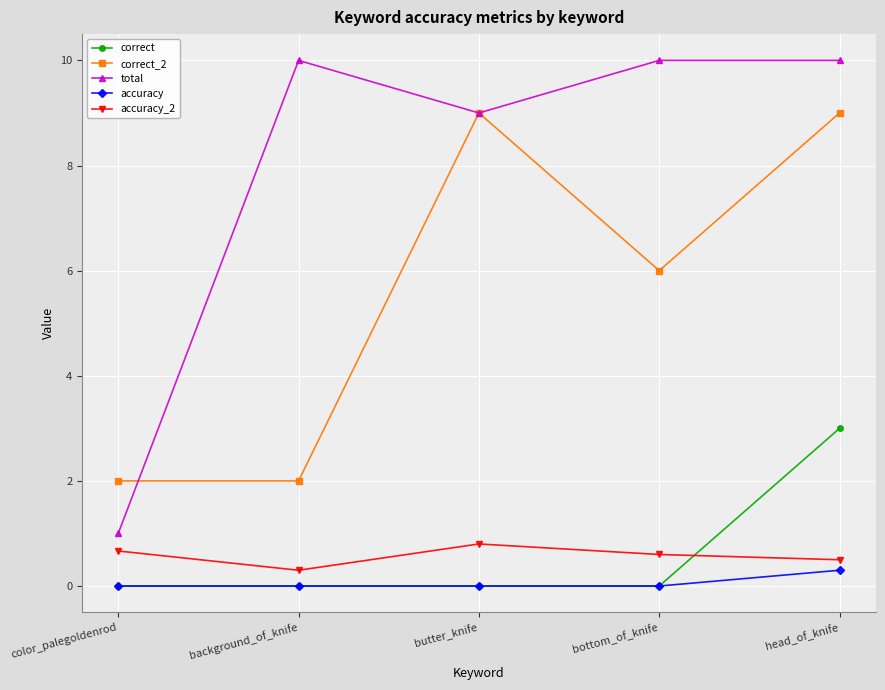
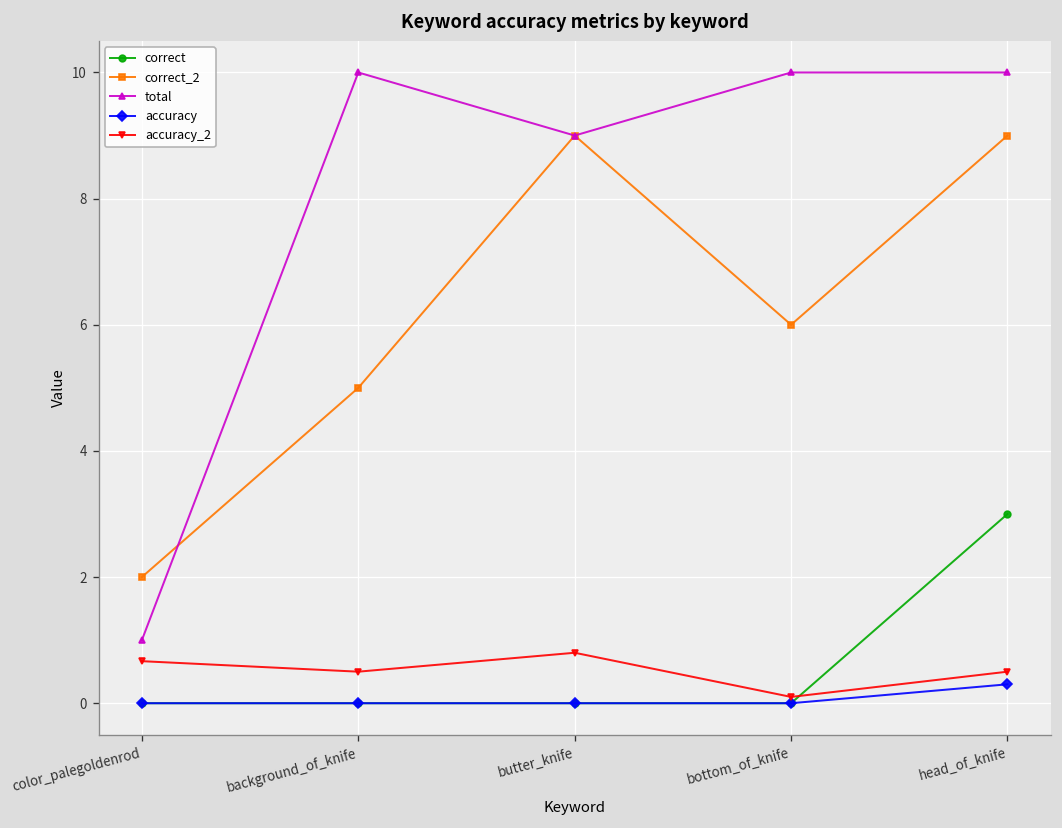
  {
    "correct": {
      "head_of_knife": 3.0
    },
    "correct_2": {
      "color_palegoldenrod": 2,
-     "background_of_knife": 2,
+     "background_of_knife": 5,
      "bottom_of_knife": 6,
      "head_of_knife": 9
    },
    "total": {
      "color_palegoldenrod": 1.0,
      "background_of_knife": 10.0,
      "bottom_of_knife": 10.0,
      "head_of_knife": 10.0
    },
    "accuracy": {
      "head_of_knife": 0.3
    },
    "accuracy_2": {
      "color_palegoldenrod": 0.7,
-     "background_of_knife": 0.3,
+     "background_of_knife": 0.5,
      "butter_knife": 0.8,
-     "bottom_of_knife": 0.6,
+     "bottom_of_knife": 0.1,
      "head_of_knife": 0.5
    }
  }
